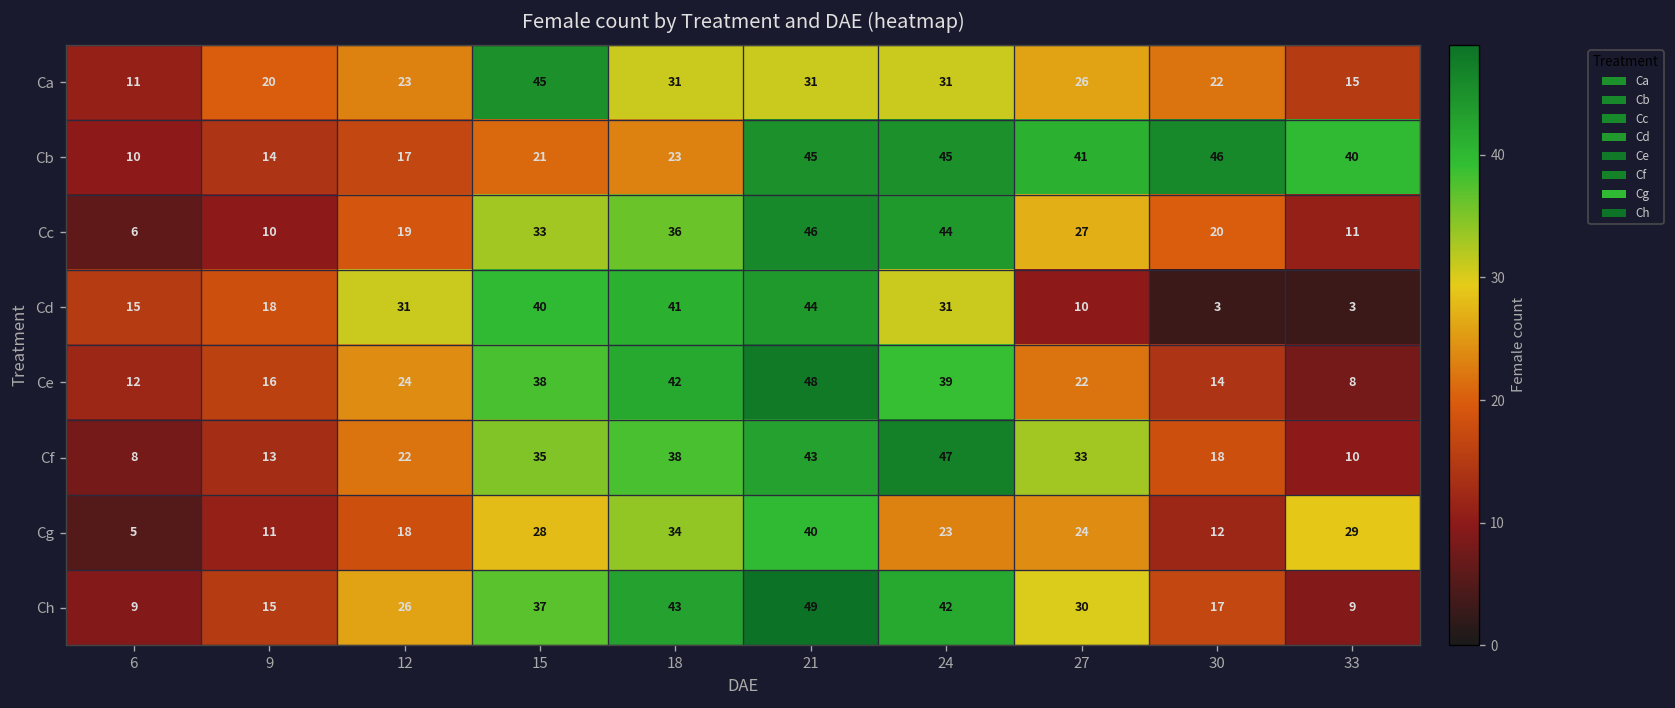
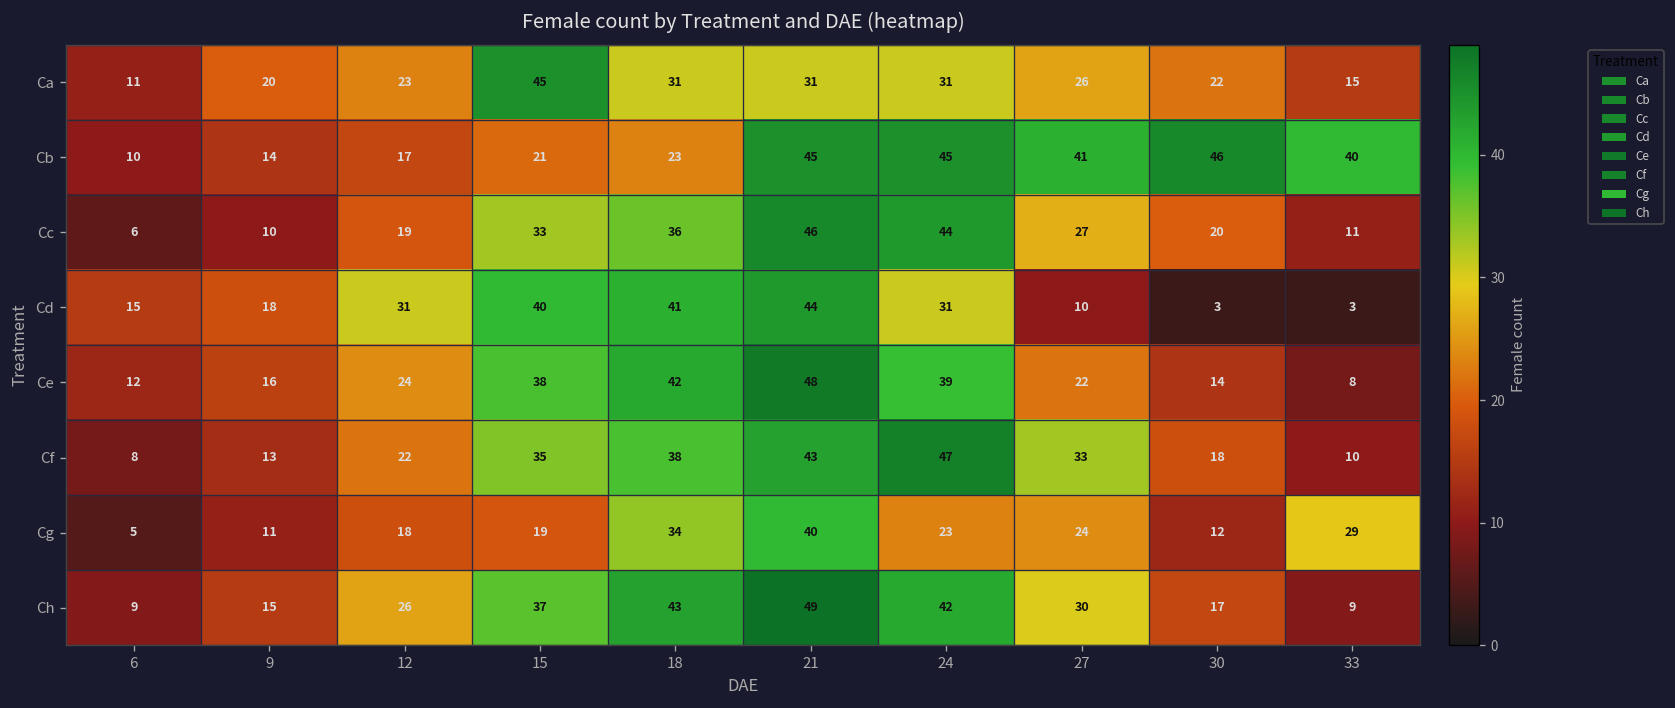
  {
    "Ca": {
      "6": 11,
      "9": 20,
      "12": 23,
      "15": 45,
      "18": 31,
      "21": 31,
      "24": 31,
      "27": 26,
      "30": 22,
      "33": 15
    },
    "Cb": {
      "6": 10,
      "9": 14,
      "12": 17,
      "15": 21,
      "18": 23,
      "21": 45,
      "24": 45,
      "27": 41,
      "30": 46,
      "33": 40
    },
    "Cc": {
      "6": 6,
      "9": 10,
      "12": 19,
      "15": 33,
      "18": 36,
      "21": 46,
      "24": 44,
      "27": 27,
      "30": 20,
      "33": 11
    },
    "Cd": {
      "6": 15,
      "9": 18,
      "12": 31,
      "15": 40,
      "18": 41,
      "21": 44,
      "24": 31,
      "27": 10,
      "30": 3,
      "33": 3
    },
    "Ce": {
      "6": 12,
      "9": 16,
      "12": 24,
      "15": 38,
      "18": 42,
      "21": 48,
      "24": 39,
      "27": 22,
      "30": 14,
      "33": 8
    },
    "Cf": {
      "6": 8,
      "9": 13,
      "12": 22,
      "15": 35,
      "18": 38,
      "21": 43,
      "24": 47,
      "27": 33,
      "30": 18,
      "33": 10
    },
    "Cg": {
      "6": 5,
      "9": 11,
      "12": 18,
-     "15": 28,
+     "15": 19,
      "18": 34,
      "21": 40,
      "24": 23,
      "27": 24,
      "30": 12,
      "33": 29
    },
    "Ch": {
      "6": 9,
      "9": 15,
      "12": 26,
      "15": 37,
      "18": 43,
      "21": 49,
      "24": 42,
      "27": 30,
      "30": 17,
      "33": 9
    }
  }
